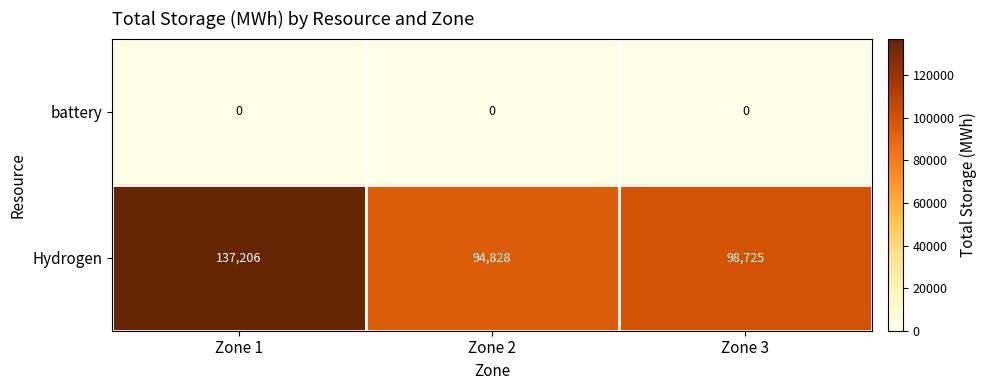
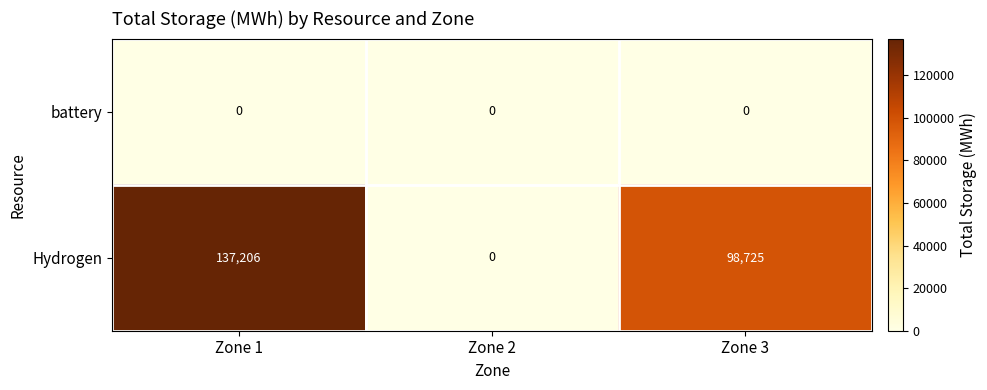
  {
    "battery": {
      "Zone 1": "0",
      "Zone 2": "0",
      "Zone 3": "0"
    },
    "Hydrogen": {
      "Zone 1": "137,206",
-     "Zone 2": "94,828",
+     "Zone 2": "0",
      "Zone 3": "98,725"
    }
  }
